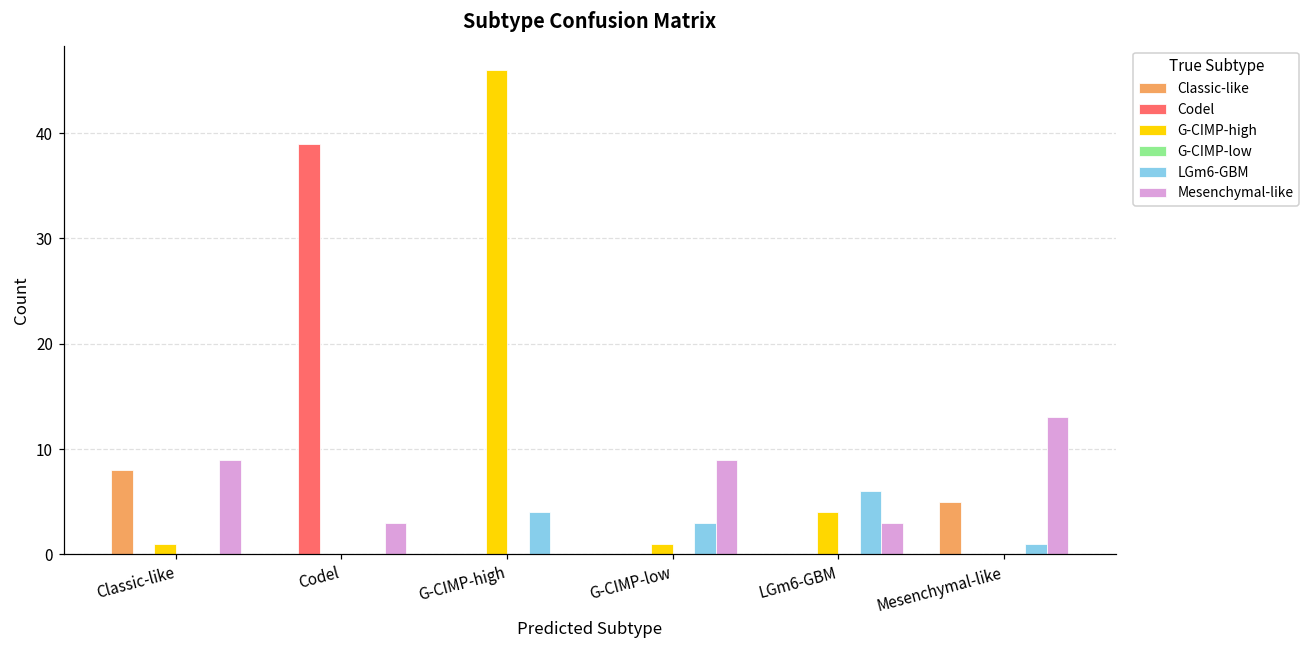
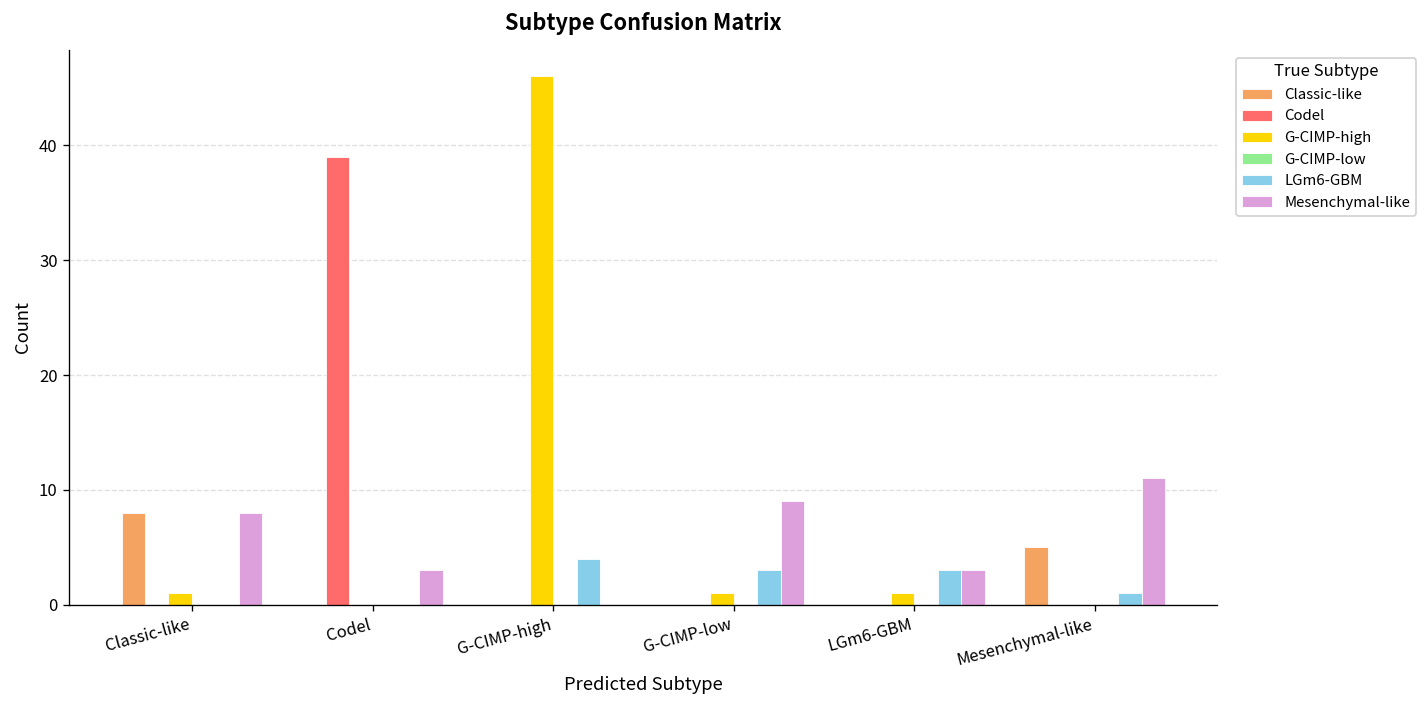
  {
    "G-CIMP-high": {
      "Classic-like": 1,
      "Codel": 0,
      "G-CIMP-high": 46,
      "G-CIMP-low": 1,
-     "LGm6-GBM": 4,
+     "LGm6-GBM": 1,
      "Mesenchymal-like": 0
    },
    "G-CIMP-low": {
      "Classic-like": 0,
      "Codel": 0,
      "G-CIMP-high": 0,
      "G-CIMP-low": 0,
      "LGm6-GBM": 0,
      "Mesenchymal-like": 0
    },
    "LGm6-GBM": {
      "Classic-like": 0,
      "Codel": 0,
      "G-CIMP-high": 4,
      "G-CIMP-low": 3,
-     "LGm6-GBM": 6,
+     "LGm6-GBM": 3,
      "Mesenchymal-like": 1
    },
    "Mesenchymal-like": {
-     "Classic-like": 9,
+     "Classic-like": 8,
      "Codel": 3,
      "G-CIMP-high": 0,
      "G-CIMP-low": 9,
      "LGm6-GBM": 3,
-     "Mesenchymal-like": 13
+     "Mesenchymal-like": 11
    }
  }
